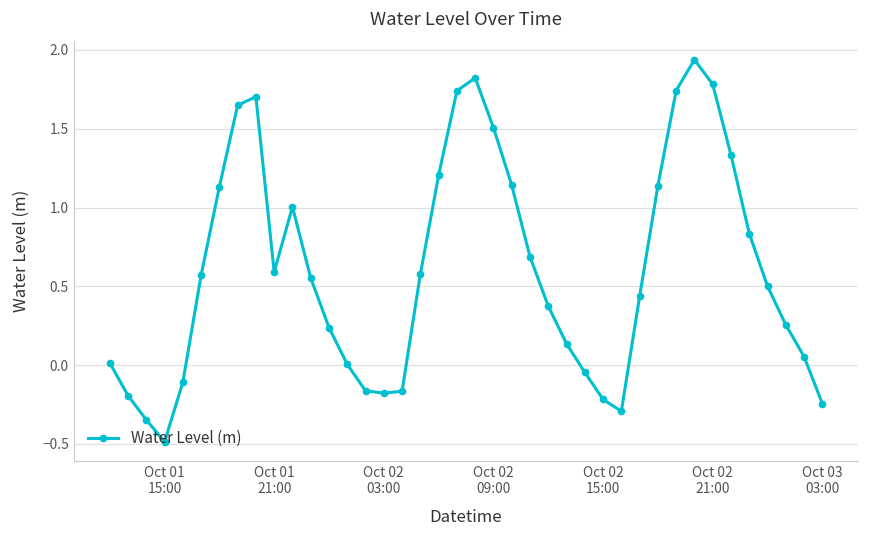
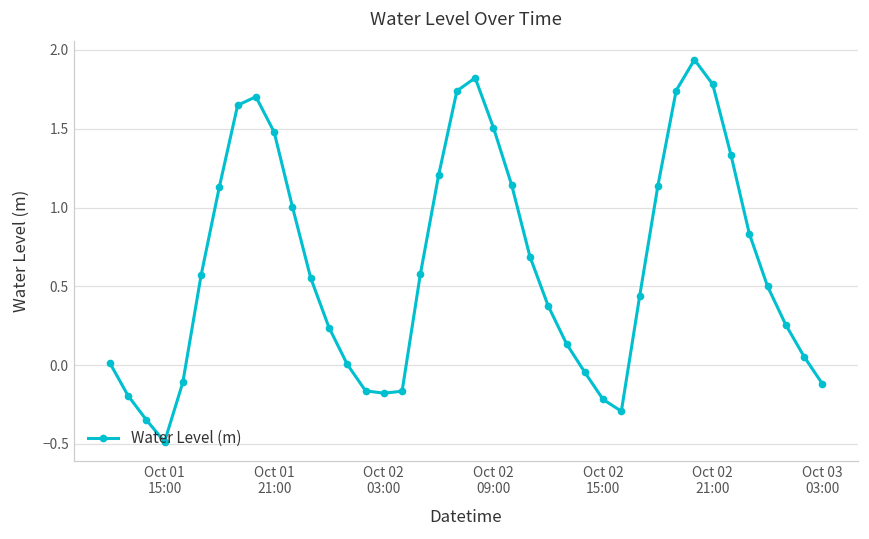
  {
    "Oct 01 15:00": -0.49,
-   "Oct 01 21:00": 0.59,
+   "Oct 01 21:00": 1.48,
    "Oct 02 03:00": -0.18,
    "Oct 02 09:00": 1.51,
    "Oct 02 15:00": -0.22,
    "Oct 02 21:00": 1.78,
-   "Oct 03 03:00": -0.25
+   "Oct 03 03:00": -0.12
  }
